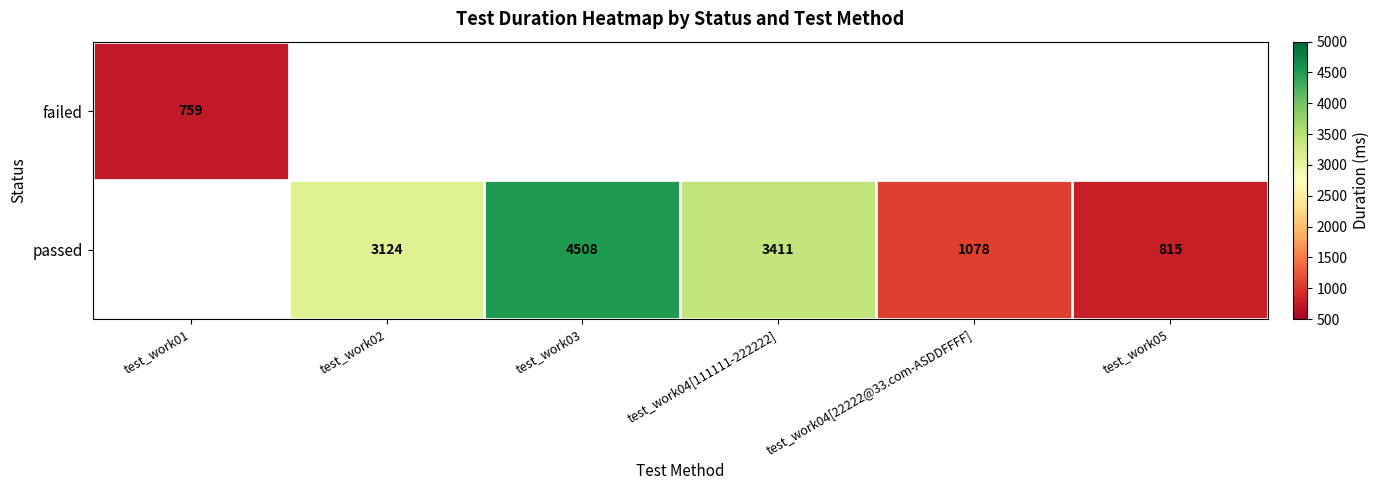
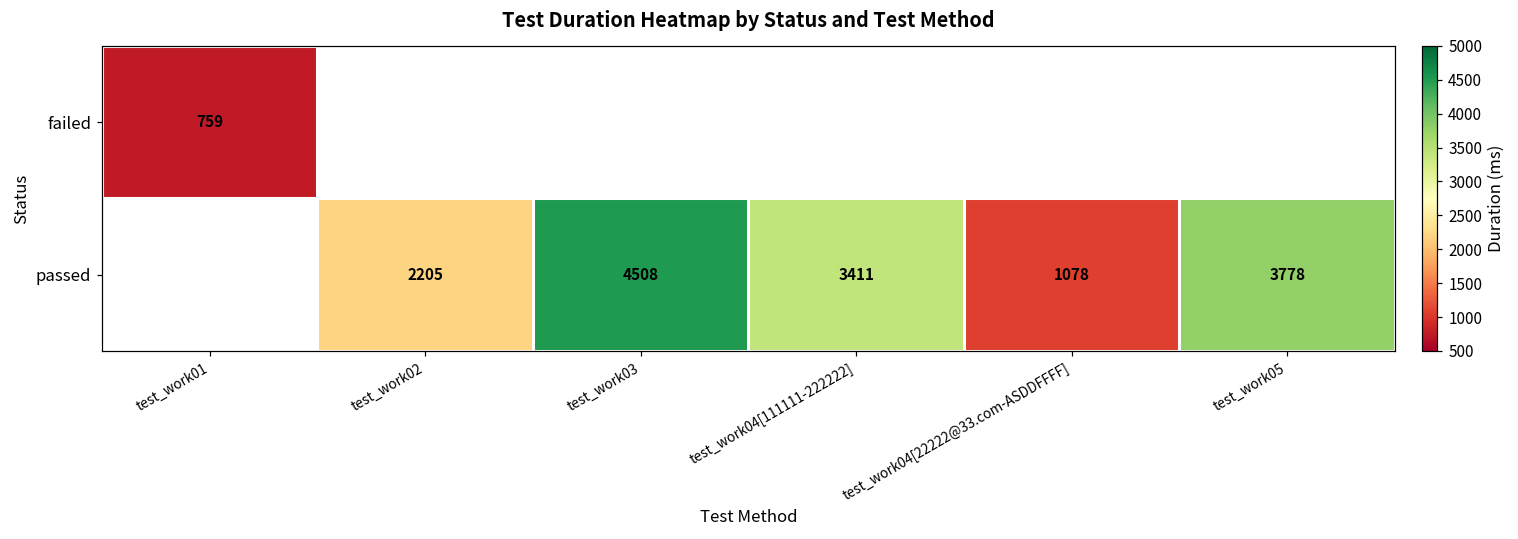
  {
    "failed": {
      "test_work01": 759
    },
    "passed": {
-     "test_work02": 3124,
+     "test_work02": 2205,
      "test_work03": 4508,
      "test_work04[111111-222222]": 3411,
      "test_work04[22222@33.com-ASDDFFFF]": 1078,
-     "test_work05": 815
+     "test_work05": 3778
    }
  }
